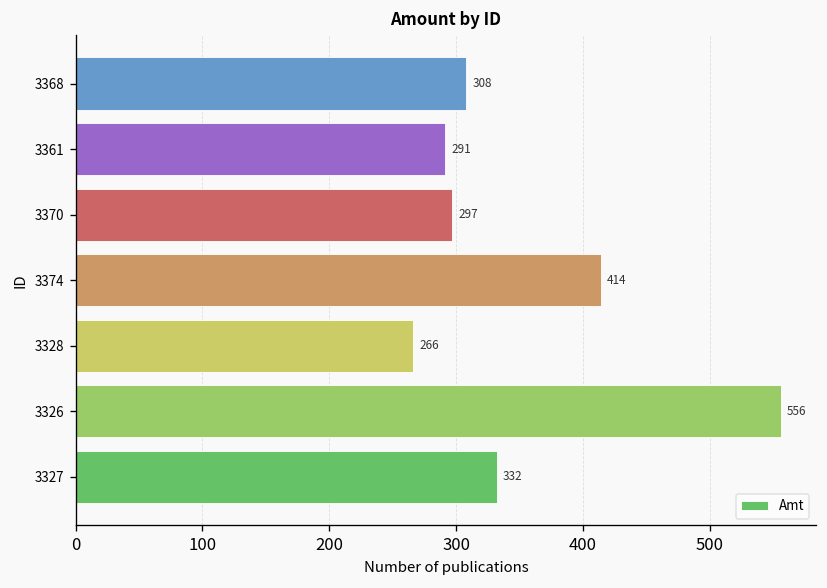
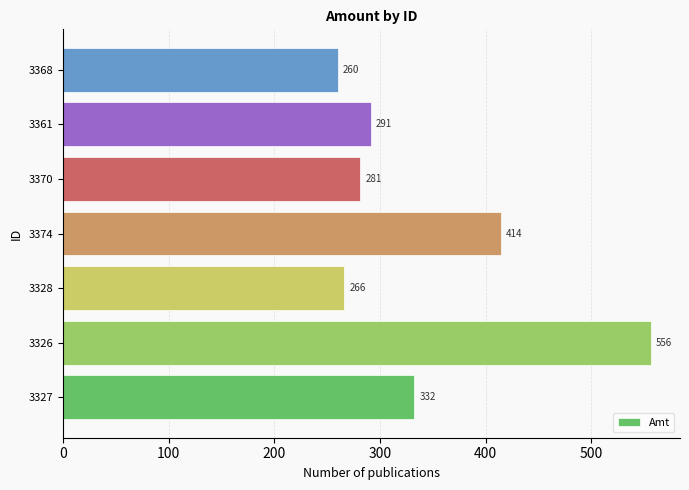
  {
-   "3368": 308,
+   "3368": 260,
    "3361": 291,
-   "3370": 297,
+   "3370": 281,
    "3374": 414,
    "3328": 266,
    "3326": 556,
    "3327": 332
  }
